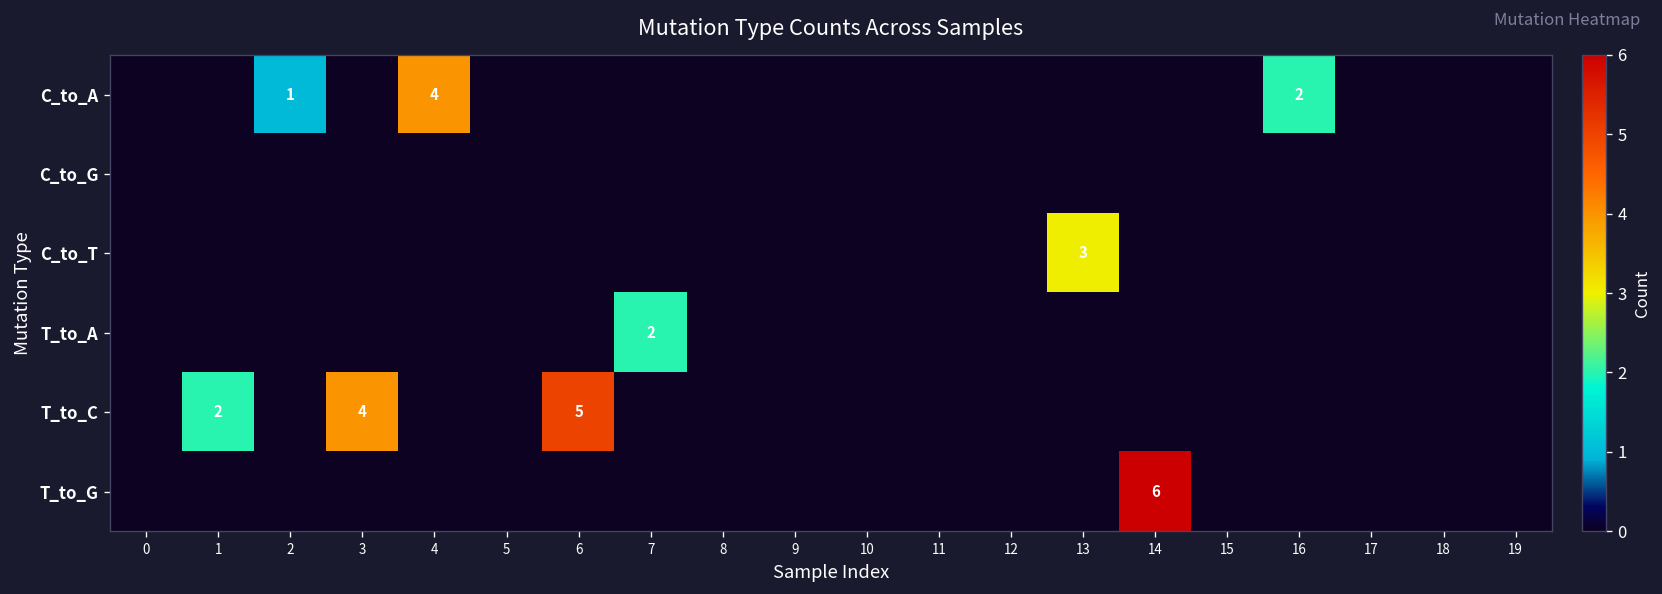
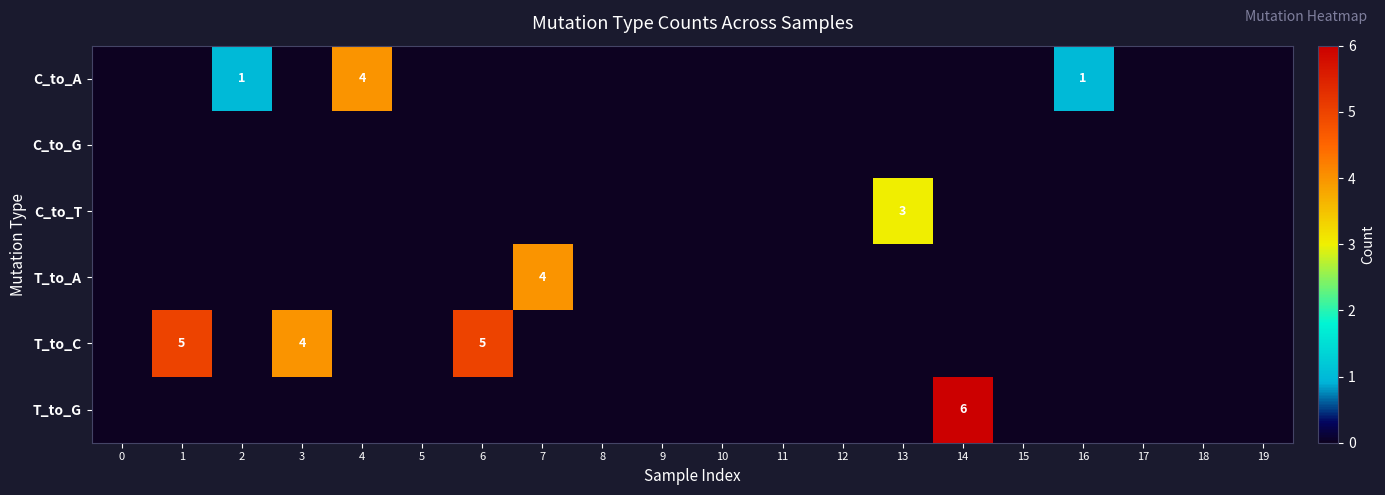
  {
    "C_to_A": {
      "2": 1,
      "4": 4,
-     "16": 2
+     "16": 1
    },
    "C_to_T": {
      "13": 3
    },
    "T_to_A": {
-     "7": 2
+     "7": 4
    },
    "T_to_C": {
-     "1": 2,
+     "1": 5,
      "3": 4,
      "6": 5
    },
    "T_to_G": {
      "14": 6
    }
  }
